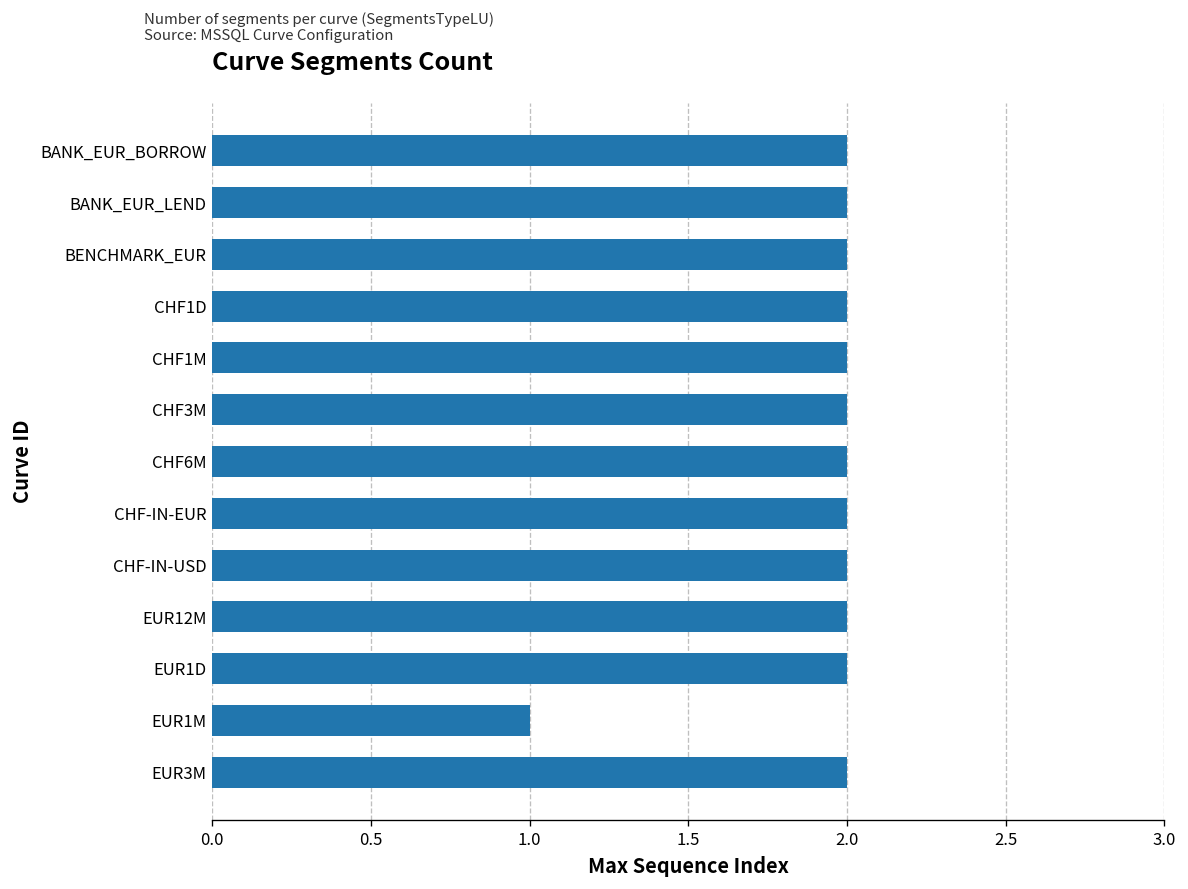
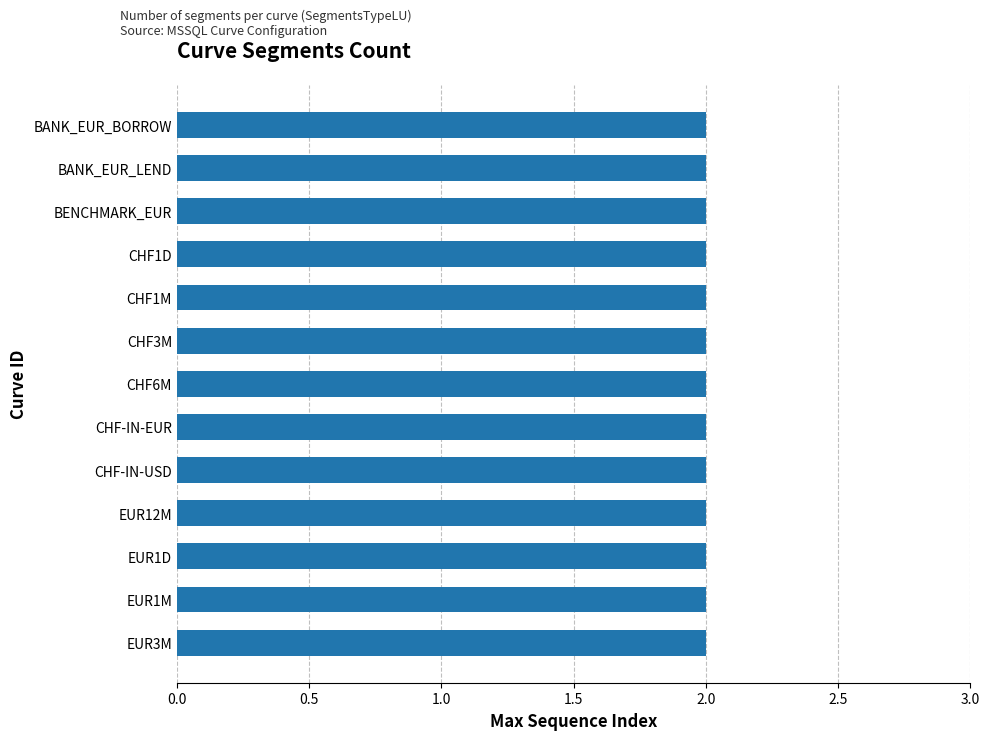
  {
    "BANK_EUR_BORROW": 2,
    "BANK_EUR_LEND": 2,
    "BENCHMARK_EUR": 2,
    "CHF1D": 2,
    "CHF1M": 2,
    "CHF3M": 2,
    "CHF6M": 2,
    "CHF-IN-EUR": 2,
    "CHF-IN-USD": 2,
    "EUR12M": 2,
    "EUR1D": 2,
-   "EUR1M": 1,
+   "EUR1M": 2,
    "EUR3M": 2
  }
